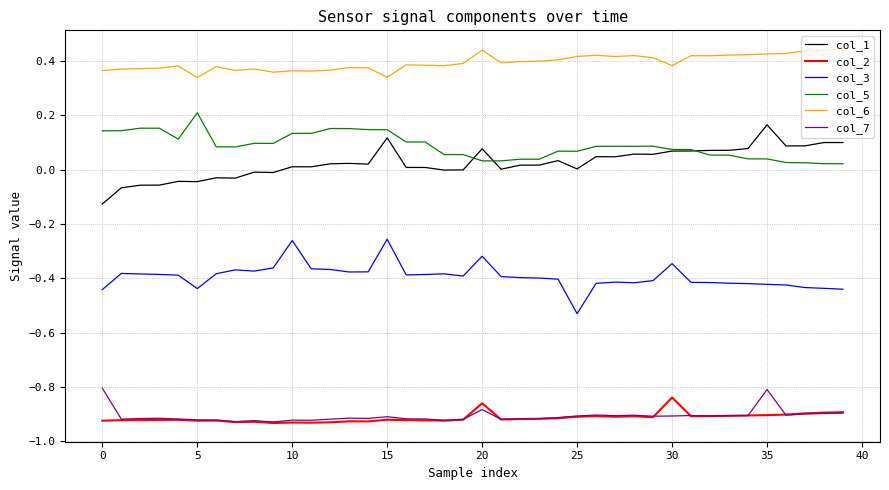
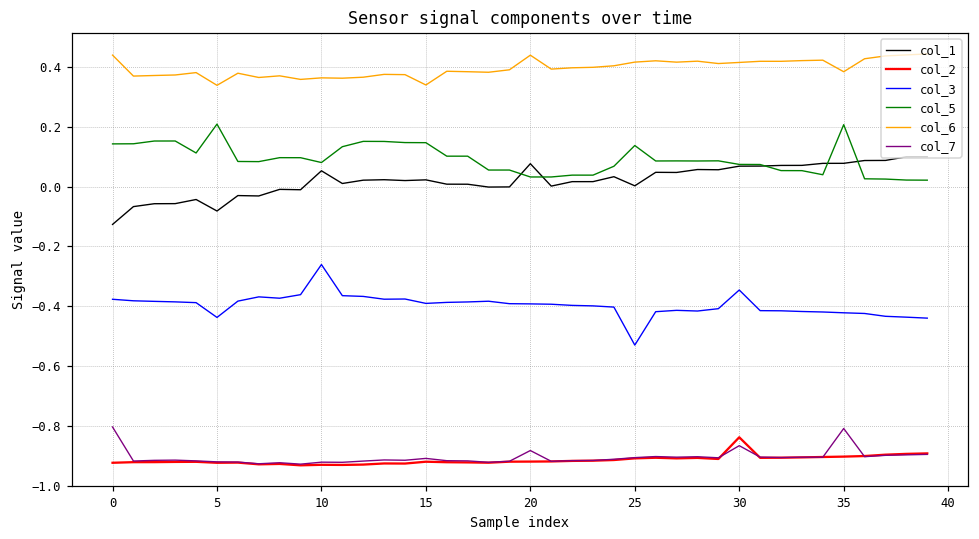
  {
    "col_1": {
      "0": -0.13,
-     "5": -0.04,
-     "10": 0.01,
-     "15": 0.12,
+     "5": -0.08,
+     "10": 0.05,
+     "15": 0.02,
      "20": 0.08,
      "25": 0.00,
-     "35": 0.17
+     "35": 0.08
    },
    "col_2": {
      "0": -0.92,
      "15": -0.92,
-     "20": -0.86,
+     "20": -0.92,
      "30": -0.84,
      "35": -0.90
    },
    "col_3": {
-     "0": -0.44,
+     "0": -0.38,
      "5": -0.44,
      "10": -0.26,
-     "15": -0.26,
-     "20": -0.32,
+     "15": -0.39,
+     "20": -0.39,
      "25": -0.53,
      "30": -0.35,
      "35": -0.42
    },
    "col_5": {
      "0": 0.14,
      "5": 0.21,
-     "10": 0.13,
+     "10": 0.08,
      "15": 0.15,
      "20": 0.03,
-     "25": 0.07,
-     "35": 0.04
+     "25": 0.14,
+     "35": 0.21
    },
    "col_6": {
-     "0": 0.36,
+     "0": 0.44,
      "5": 0.34,
      "10": 0.36,
      "15": 0.34,
      "20": 0.44,
      "25": 0.42,
-     "30": 0.38,
-     "35": 0.43
+     "30": 0.42,
+     "35": 0.38
    },
    "col_7": {
      "0": -0.80,
      "15": -0.91,
      "20": -0.88,
-     "30": -0.91,
+     "30": -0.87,
      "35": -0.81
    }
  }
